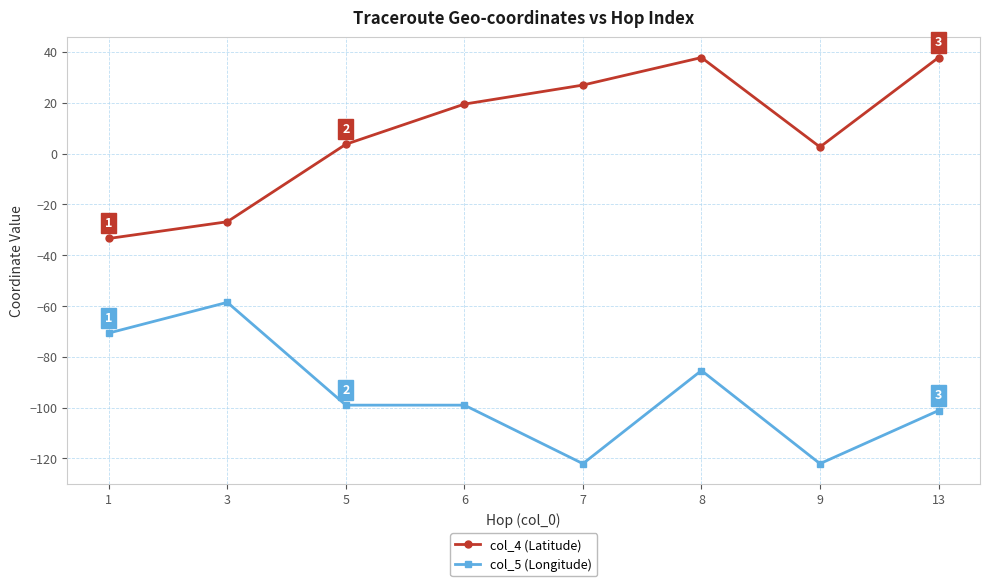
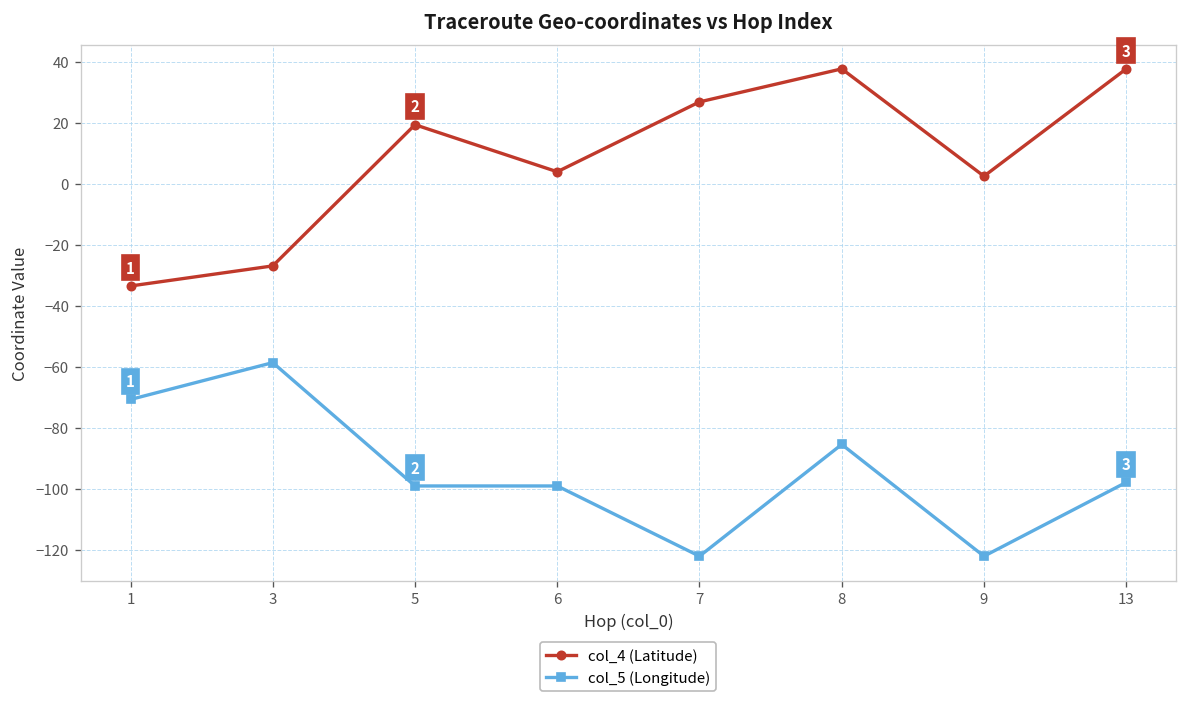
  {
    "col_4 (Latitude)": {
      "3": -27,
-     "5": 4,
-     "6": 19,
+     "5": 19,
+     "6": 4,
      "7": 27,
      "8": 38,
      "9": 3
    },
    "col_5 (Longitude)": {
      "3": -59,
      "6": -99,
      "7": -122,
      "8": -85,
      "9": -122,
-     "13": -101
+     "13": -98
    }
  }
